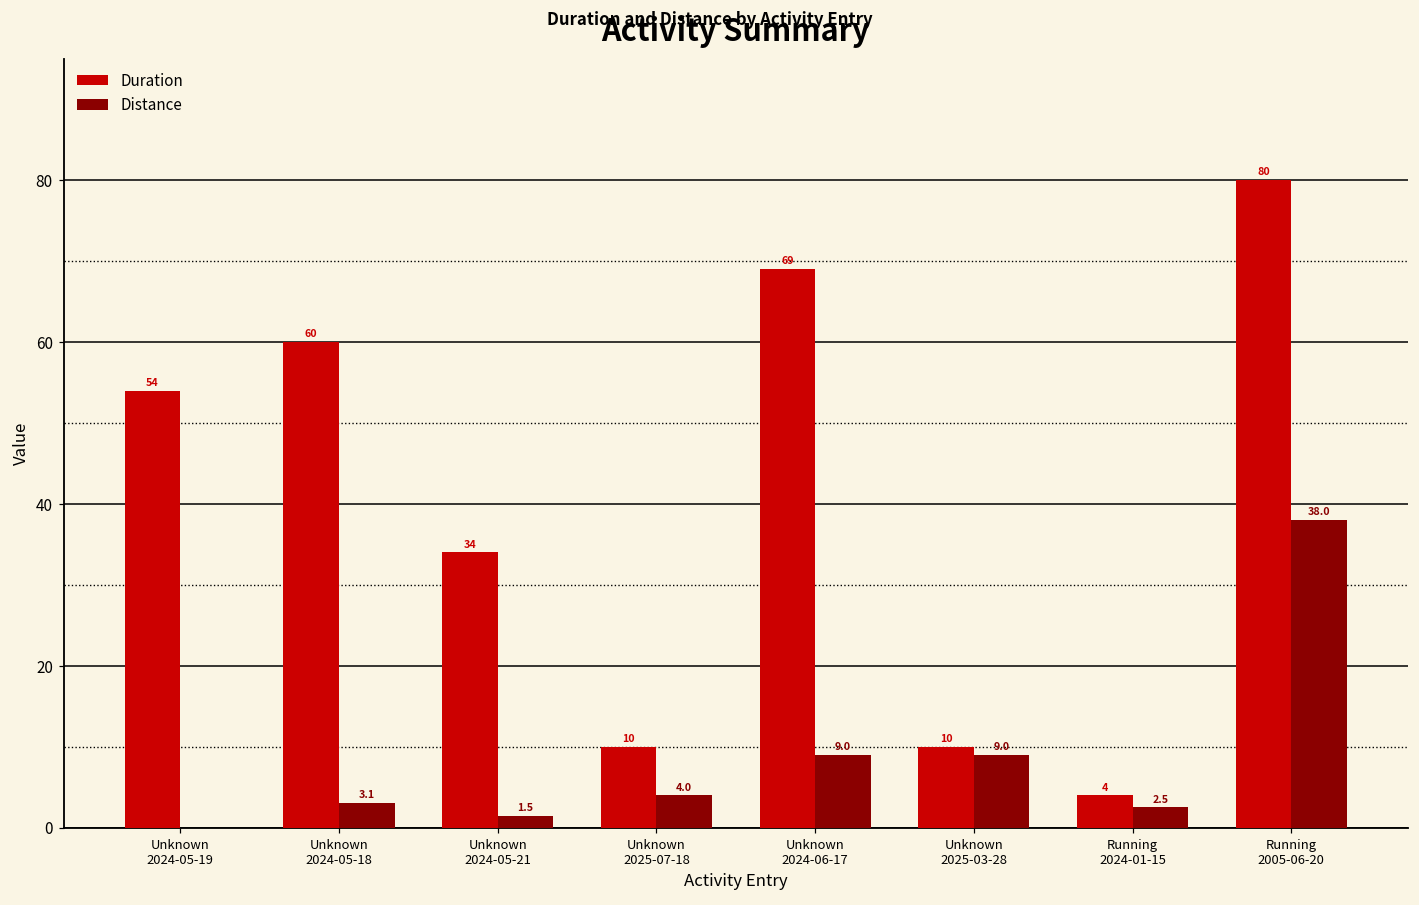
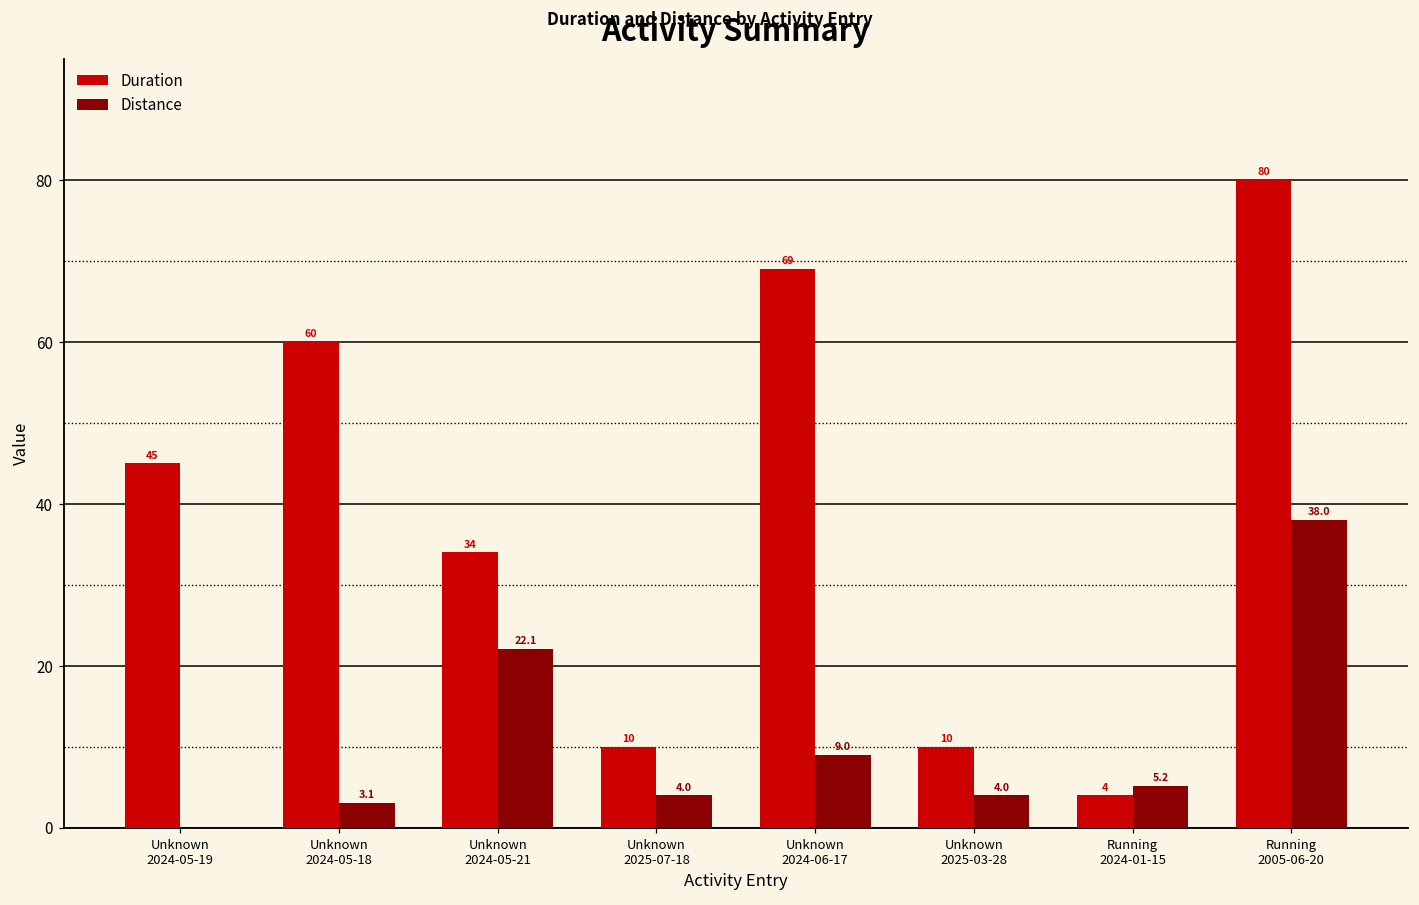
  {
    "Duration": {
-     "Unknown 2024-05-19": 54,
+     "Unknown 2024-05-19": 45,
      "Unknown 2024-05-18": 60,
      "Unknown 2024-05-21": 34,
      "Unknown 2025-07-18": 10,
      "Unknown 2024-06-17": 69,
      "Unknown 2025-03-28": 10,
      "Running 2024-01-15": 4,
      "Running 2005-06-20": 80
    },
    "Distance": {
      "Unknown 2024-05-18": 3.1,
-     "Unknown 2024-05-21": 1.5,
+     "Unknown 2024-05-21": 22.1,
      "Unknown 2025-07-18": 4.0,
      "Unknown 2024-06-17": 9.0,
-     "Unknown 2025-03-28": 9.0,
-     "Running 2024-01-15": 2.5,
+     "Unknown 2025-03-28": 4.0,
+     "Running 2024-01-15": 5.2,
      "Running 2005-06-20": 38.0
    }
  }
